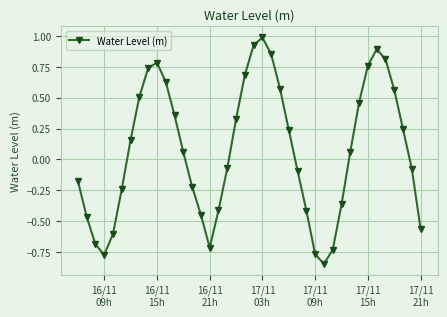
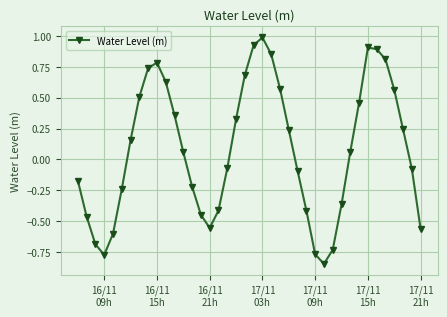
  {
    "16/11 09h": -0.77,
    "16/11 15h": 0.78,
-   "16/11 21h": -0.71,
+   "16/11 21h": -0.56,
    "17/11 03h": 0.99,
    "17/11 09h": -0.77,
-   "17/11 15h": 0.76,
+   "17/11 15h": 0.91,
    "17/11 21h": -0.56
  }
